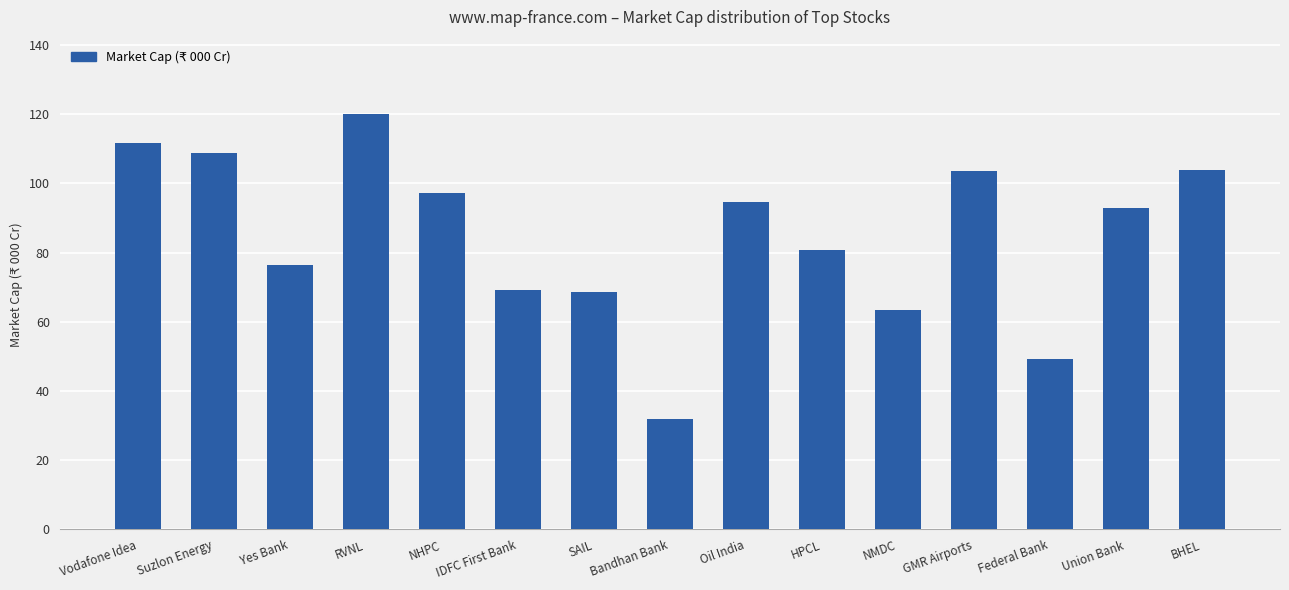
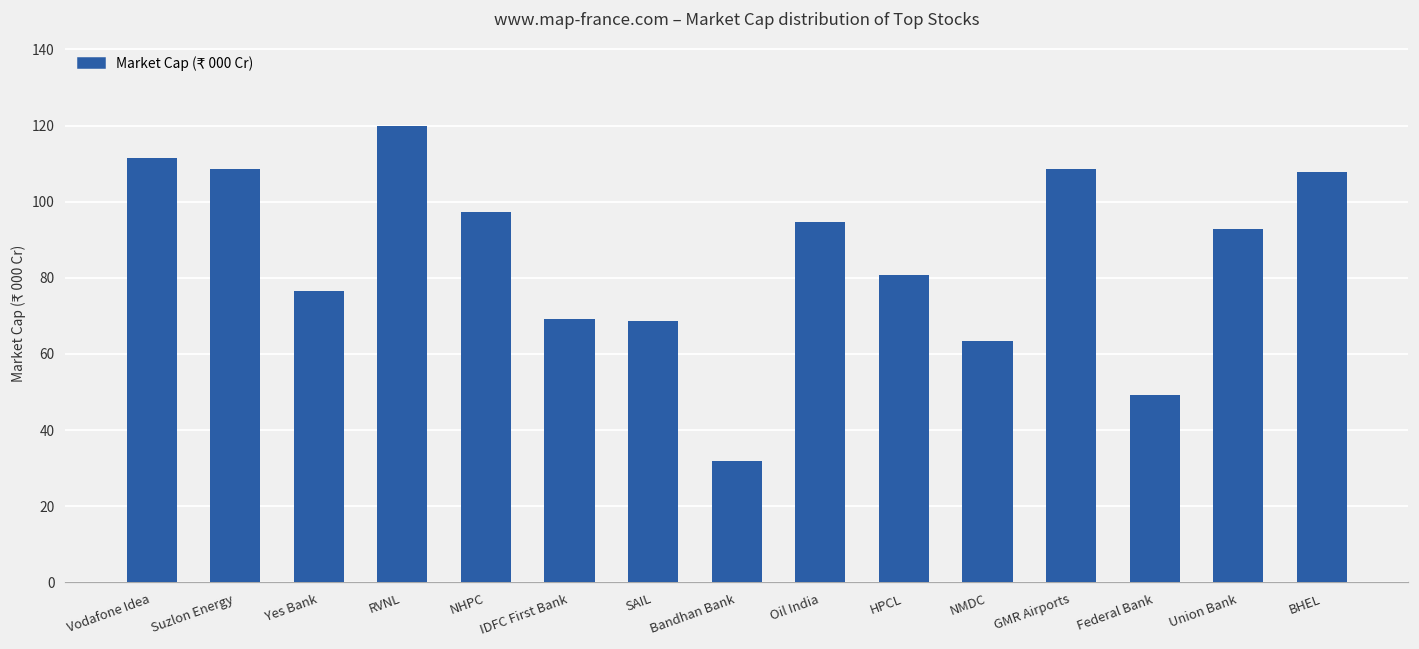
  {
    "Vodafone Idea": 112,
    "Suzlon Energy": 109,
    "Yes Bank": 76,
    "RVNL": 120,
    "NHPC": 97,
    "IDFC First Bank": 69,
    "SAIL": 69,
    "Bandhan Bank": 32,
    "Oil India": 95,
    "HPCL": 81,
    "NMDC": 64,
-   "GMR Airports": 103,
+   "GMR Airports": 109,
    "Federal Bank": 49,
    "Union Bank": 93,
-   "BHEL": 104
+   "BHEL": 108
  }
